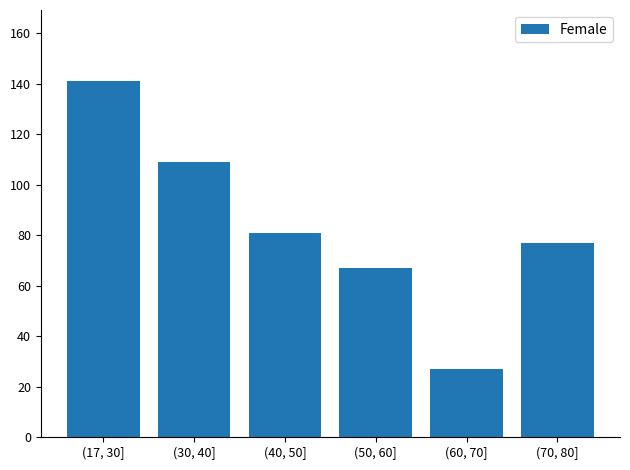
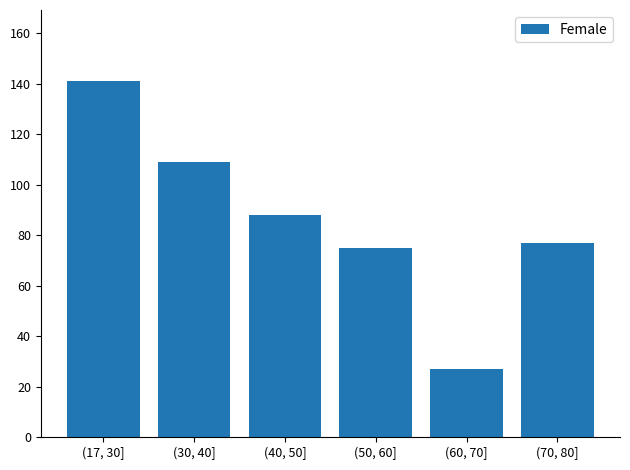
  {
    "(17, 30]": 141,
    "(30, 40]": 109,
-   "(40, 50]": 81,
-   "(50, 60]": 67,
+   "(40, 50]": 88,
+   "(50, 60]": 75,
    "(60, 70]": 27,
    "(70, 80]": 77
  }
